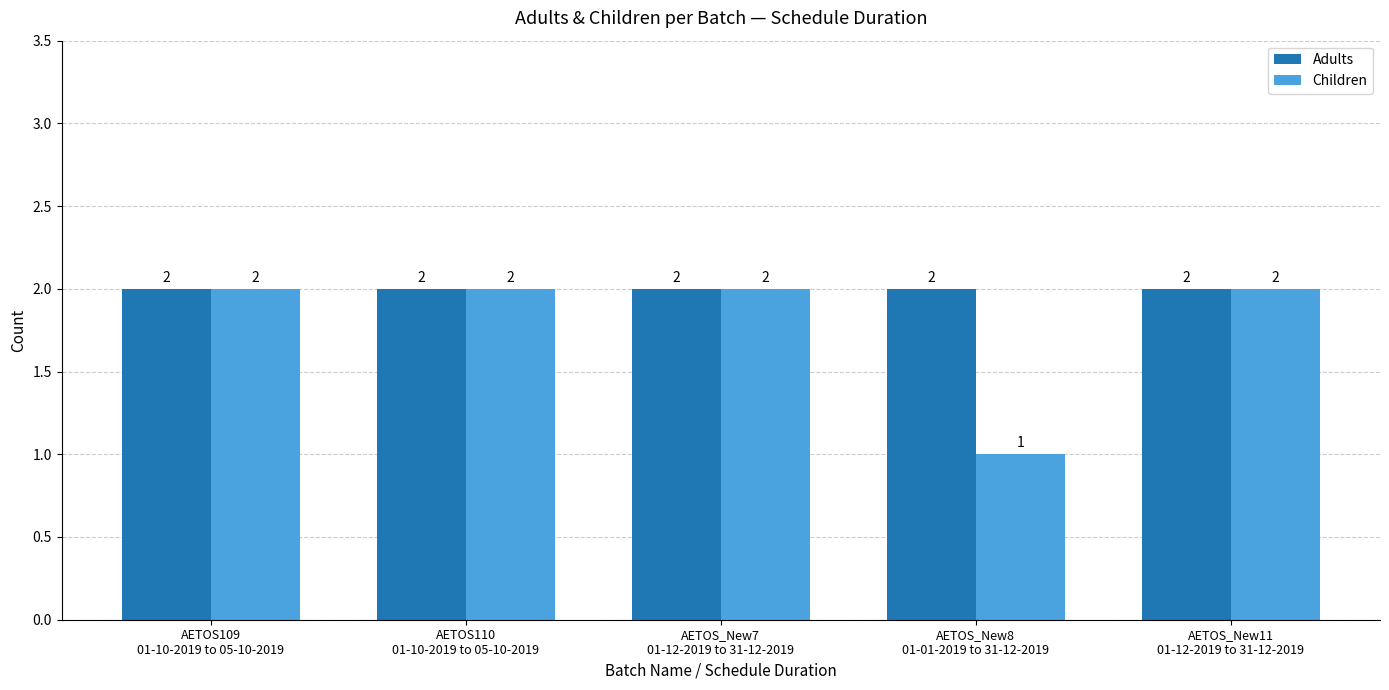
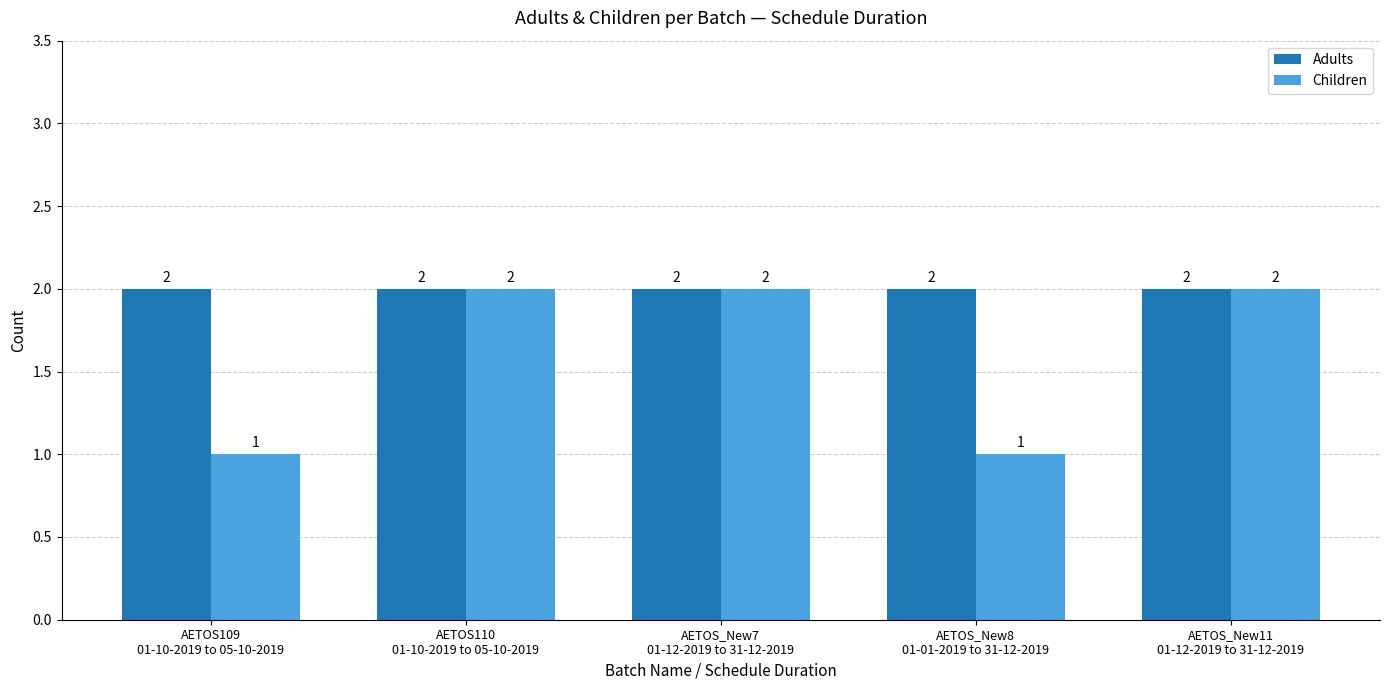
  {
    "Adults": {
      "AETOS109 01-10-2019 to 05-10-2019": 2,
      "AETOS110 01-10-2019 to 05-10-2019": 2,
      "AETOS_New7 01-12-2019 to 31-12-2019": 2,
      "AETOS_New8 01-01-2019 to 31-12-2019": 2,
      "AETOS_New11 01-12-2019 to 31-12-2019": 2
    },
    "Children": {
-     "AETOS109 01-10-2019 to 05-10-2019": 2,
+     "AETOS109 01-10-2019 to 05-10-2019": 1,
      "AETOS110 01-10-2019 to 05-10-2019": 2,
      "AETOS_New7 01-12-2019 to 31-12-2019": 2,
      "AETOS_New8 01-01-2019 to 31-12-2019": 1,
      "AETOS_New11 01-12-2019 to 31-12-2019": 2
    }
  }
